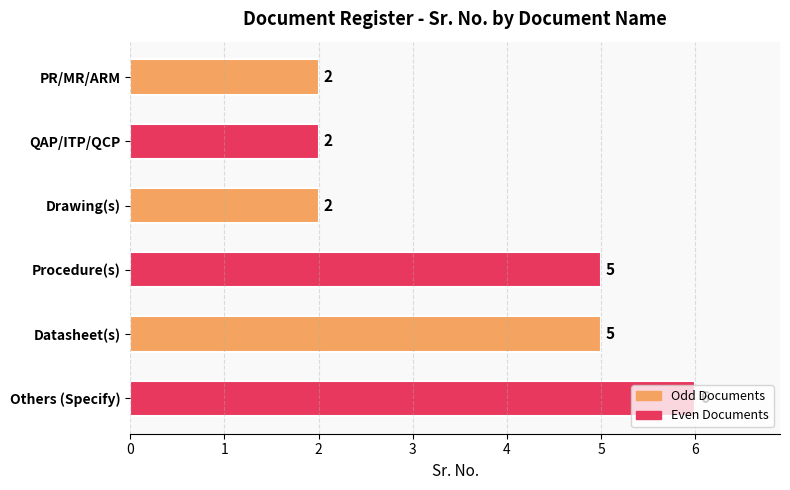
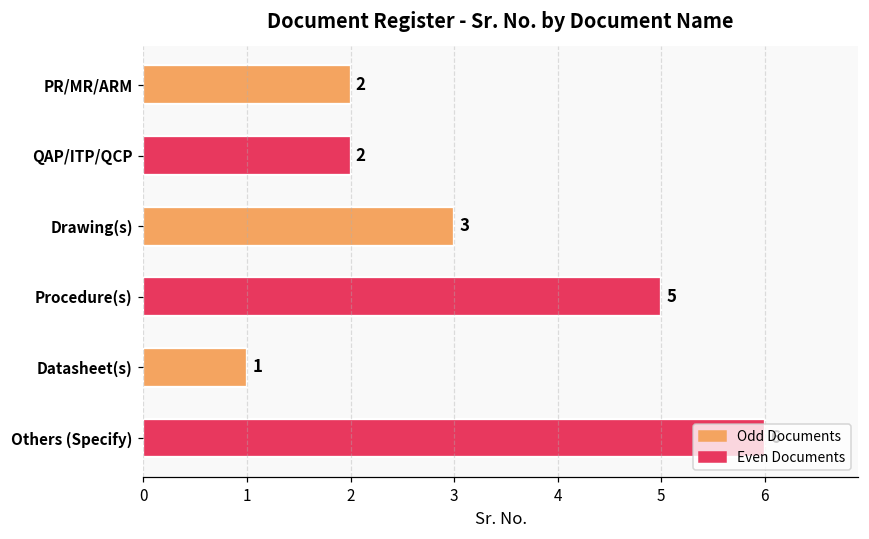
  {
    "PR/MR/ARM": 2,
    "QAP/ITP/QCP": 2,
-   "Drawing(s)": 2,
+   "Drawing(s)": 3,
    "Procedure(s)": 5,
-   "Datasheet(s)": 5
+   "Datasheet(s)": 1
  }
